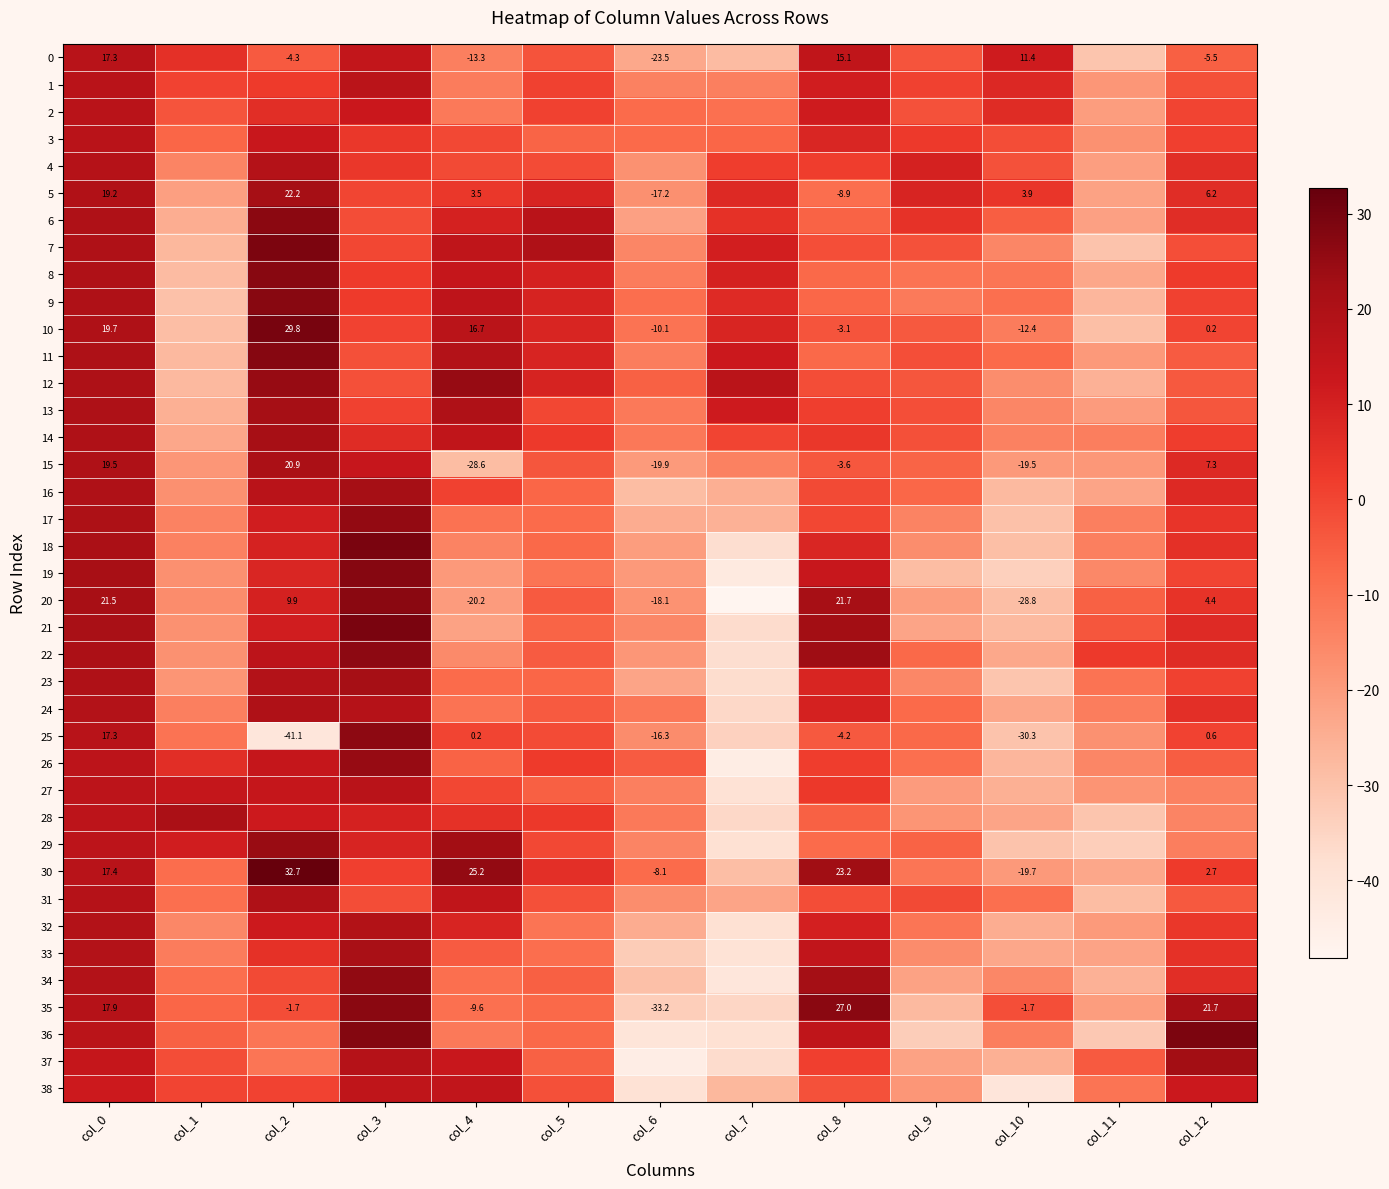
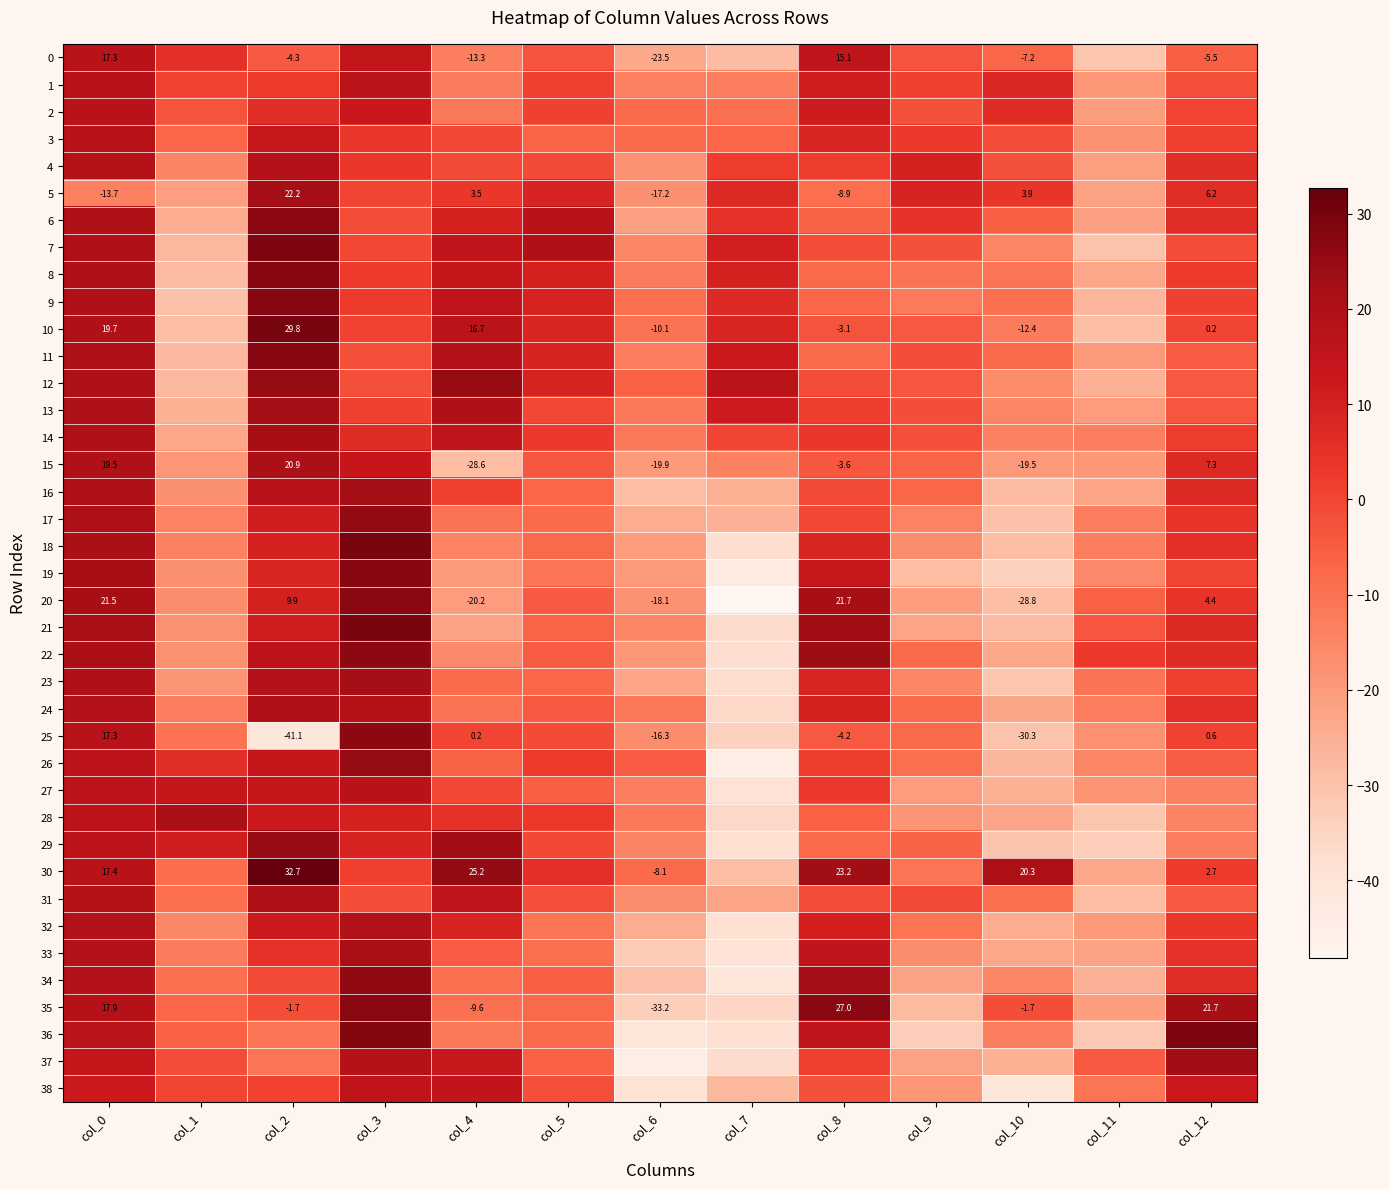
  {
    "0": {
      "col_0": 17.3,
      "col_2": -4.3,
      "col_4": -13.3,
      "col_6": -23.5,
      "col_8": 15.1,
-     "col_10": 11.4,
+     "col_10": -7.2,
      "col_12": -5.5
    },
    "5": {
-     "col_0": 19.2,
+     "col_0": -13.7,
      "col_2": 22.2,
      "col_4": 3.5,
      "col_6": -17.2,
      "col_8": -8.9,
      "col_10": 3.9,
      "col_12": 6.2
    },
    "10": {
      "col_0": 19.7,
      "col_2": 29.8,
      "col_4": 16.7,
      "col_6": -10.1,
      "col_8": -3.1,
      "col_10": -12.4,
      "col_12": 0.2
    },
    "15": {
      "col_0": 19.5,
      "col_2": 20.9,
      "col_4": -28.6,
      "col_6": -19.9,
      "col_8": -3.6,
      "col_10": -19.5,
      "col_12": 7.3
    },
    "20": {
      "col_0": 21.5,
      "col_2": 9.9,
      "col_4": -20.2,
      "col_6": -18.1,
      "col_8": 21.7,
      "col_10": -28.8,
      "col_12": 4.4
    },
    "25": {
      "col_0": 17.3,
      "col_2": -41.1,
      "col_4": 0.2,
      "col_6": -16.3,
      "col_8": -4.2,
      "col_10": -30.3,
      "col_12": 0.6
    },
    "30": {
      "col_0": 17.4,
      "col_2": 32.7,
      "col_4": 25.2,
      "col_6": -8.1,
      "col_8": 23.2,
-     "col_10": -19.7,
+     "col_10": 20.3,
      "col_12": 2.7
    },
    "35": {
      "col_0": 17.9,
      "col_2": -1.7,
      "col_4": -9.6,
      "col_6": -33.2,
      "col_8": 27.0,
      "col_10": -1.7,
      "col_12": 21.7
    }
  }
